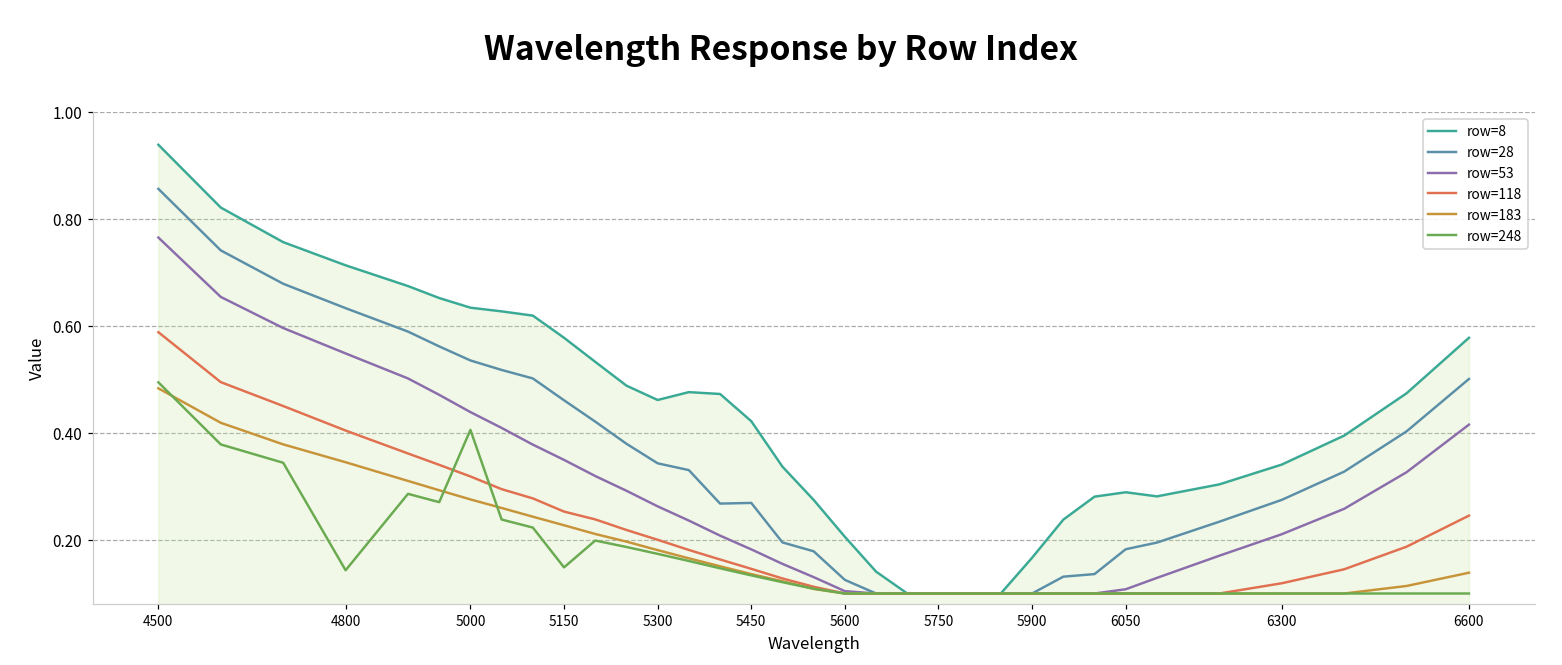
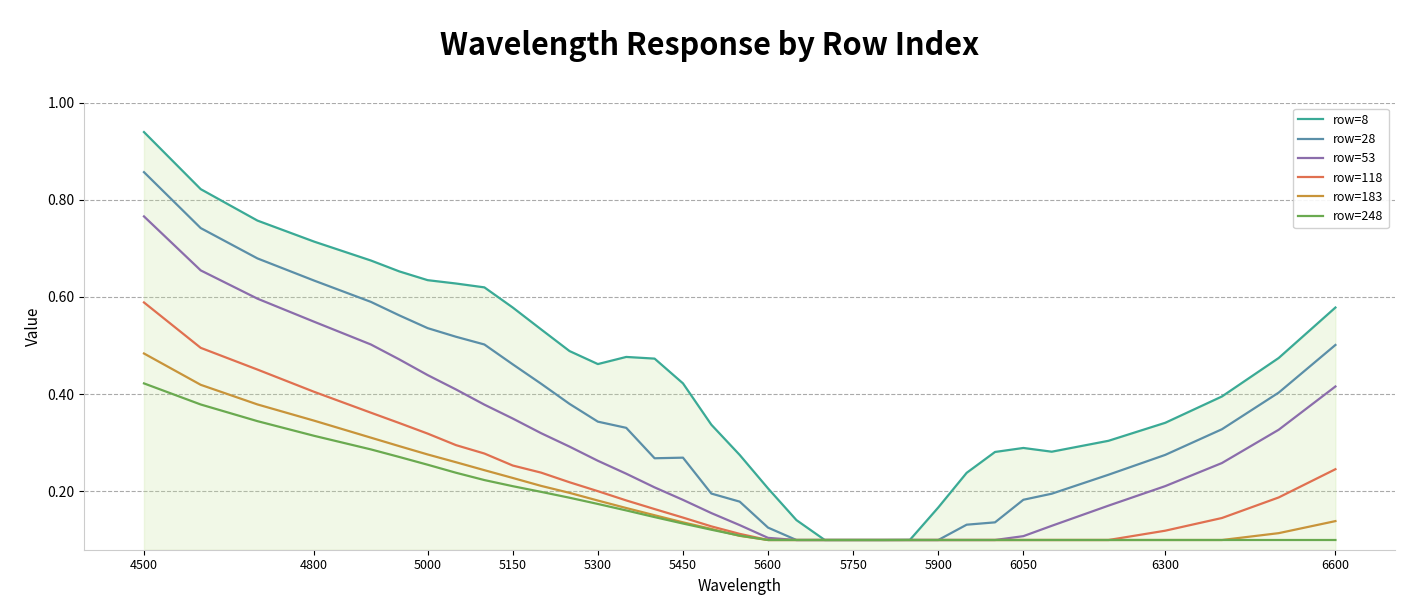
  {
    "row=248": {
-     "4500": 0.49,
-     "4800": 0.14,
-     "5000": 0.41,
-     "5150": 0.15,
+     "4500": 0.42,
+     "4800": 0.31,
+     "5000": 0.25,
+     "5150": 0.21,
      "5300": 0.17,
      "6600": 0.10
    }
  }
